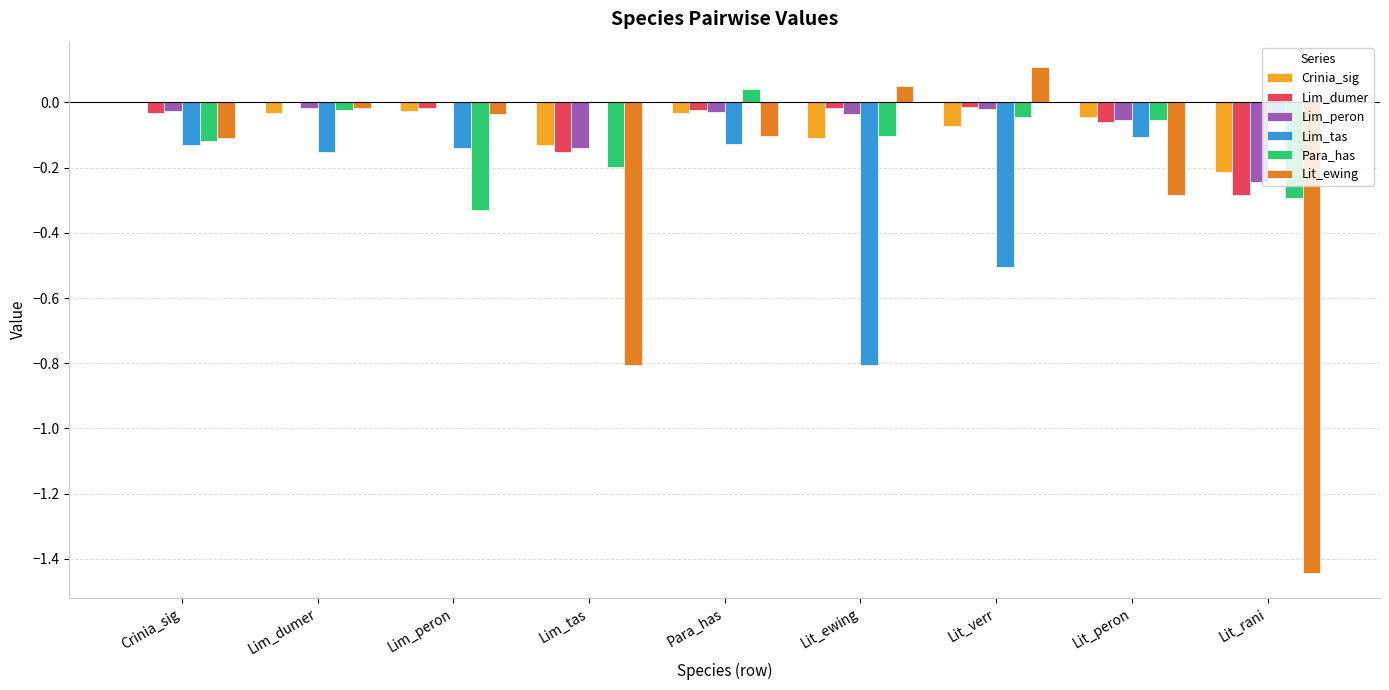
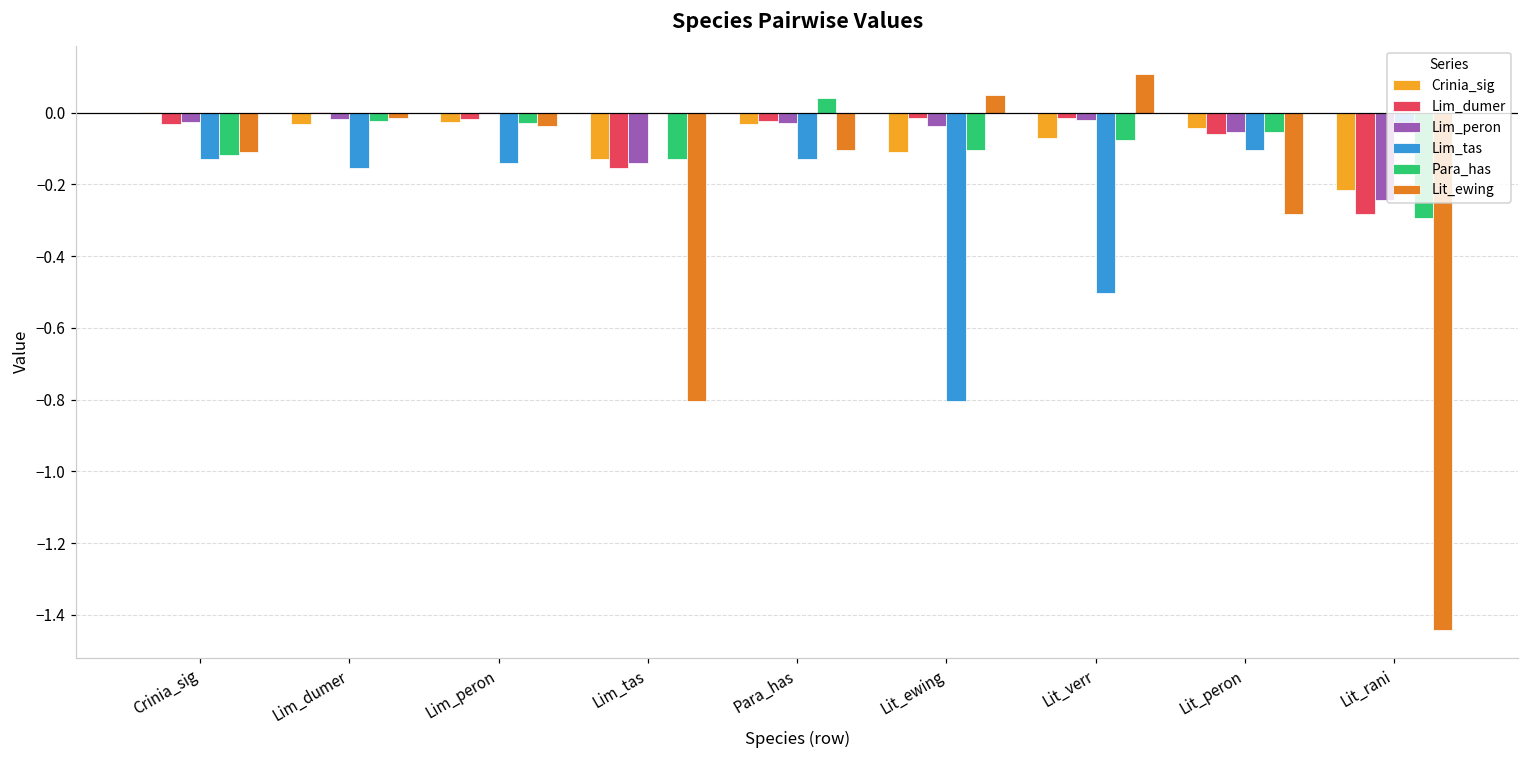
  {
    "Lim_dumer": {
      "Crinia_sig": -0.03,
      "Lim_peron": -0.02,
      "Lim_tas": -0.15,
      "Para_has": -0.02,
      "Lit_ewing": -0.02,
      "Lit_verr": -0.01,
      "Lit_peron": -0.06,
      "Lit_rani": -0.28
    },
    "Lim_peron": {
      "Crinia_sig": -0.03,
      "Lim_dumer": -0.02,
      "Lim_tas": -0.14,
      "Para_has": -0.03,
      "Lit_ewing": -0.04,
      "Lit_verr": -0.02,
      "Lit_peron": -0.05,
      "Lit_rani": -0.24
    },
    "Lim_tas": {
      "Crinia_sig": -0.13,
      "Lim_dumer": -0.15,
      "Lim_peron": -0.14,
      "Para_has": -0.13,
      "Lit_ewing": -0.80,
      "Lit_verr": -0.50,
      "Lit_peron": -0.10
    },
    "Para_has": {
      "Crinia_sig": -0.12,
      "Lim_dumer": -0.02,
-     "Lim_peron": -0.33,
-     "Lim_tas": -0.20,
+     "Lim_peron": -0.03,
+     "Lim_tas": -0.13,
      "Para_has": 0.04,
      "Lit_ewing": -0.10,
-     "Lit_verr": -0.04,
+     "Lit_verr": -0.08,
      "Lit_peron": -0.05,
      "Lit_rani": -0.29
    }
  }
